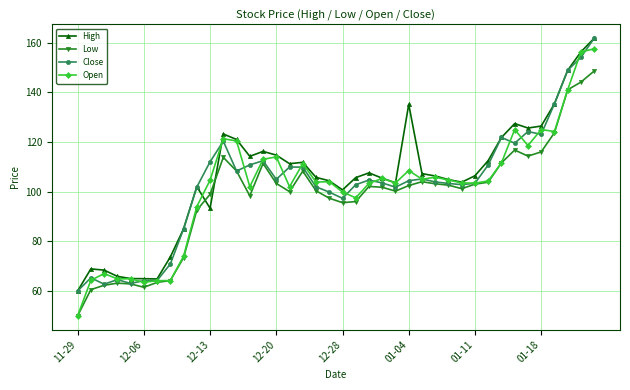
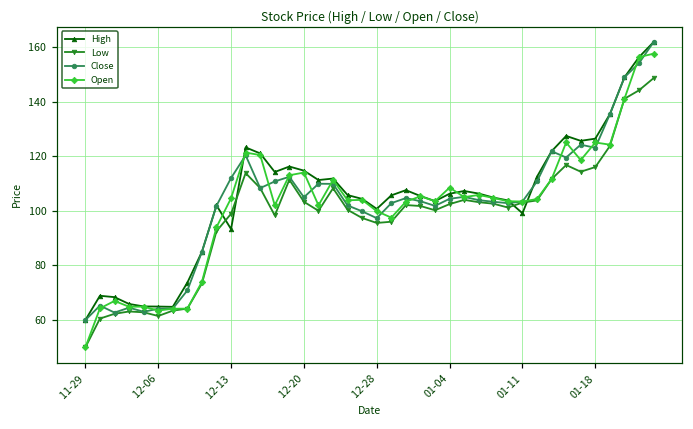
  {
    "High": {
      "12-13": 93,
-     "01-04": 135,
-     "01-11": 106,
+     "01-04": 106,
+     "01-11": 99,
      "01-18": 126
    },
    "Open": {
      "12-13": 105,
      "01-04": 109,
      "01-18": 125
    }
  }
